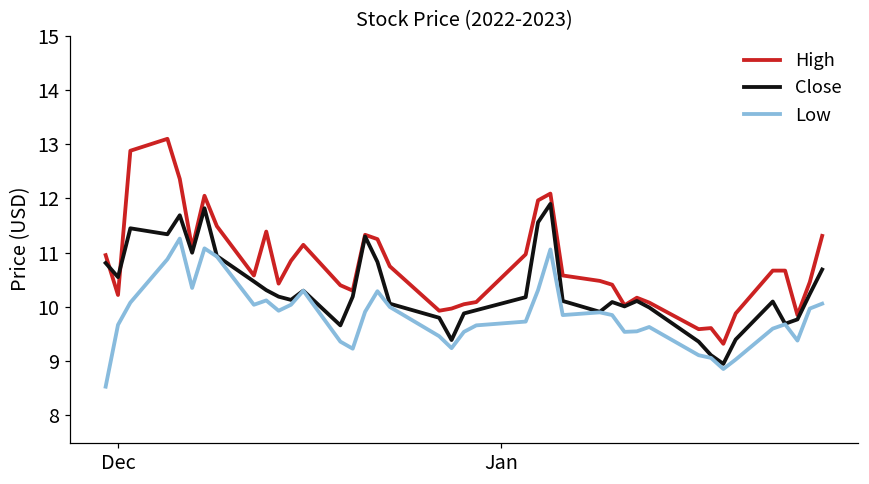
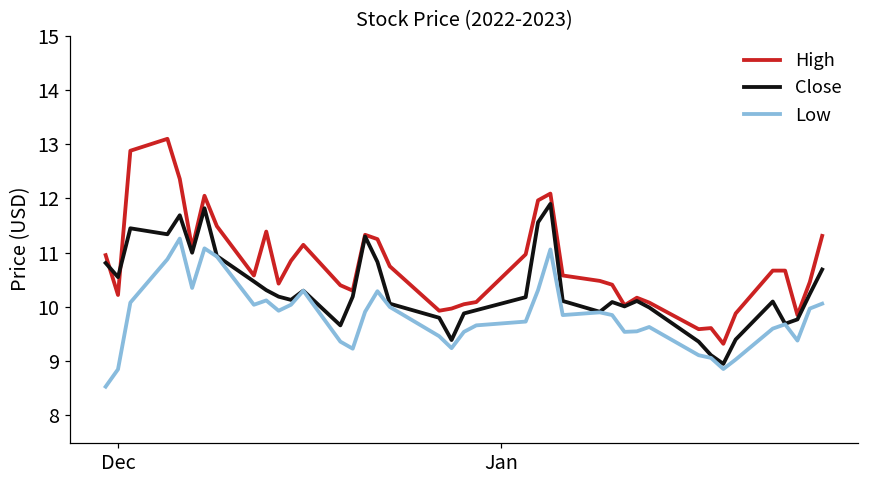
  {
    "High": {
      "Dec": 10.2
    },
    "Close": {
      "Dec": 10.6
    },
    "Low": {
-     "Dec": 9.7
+     "Dec": 8.9
    }
  }
